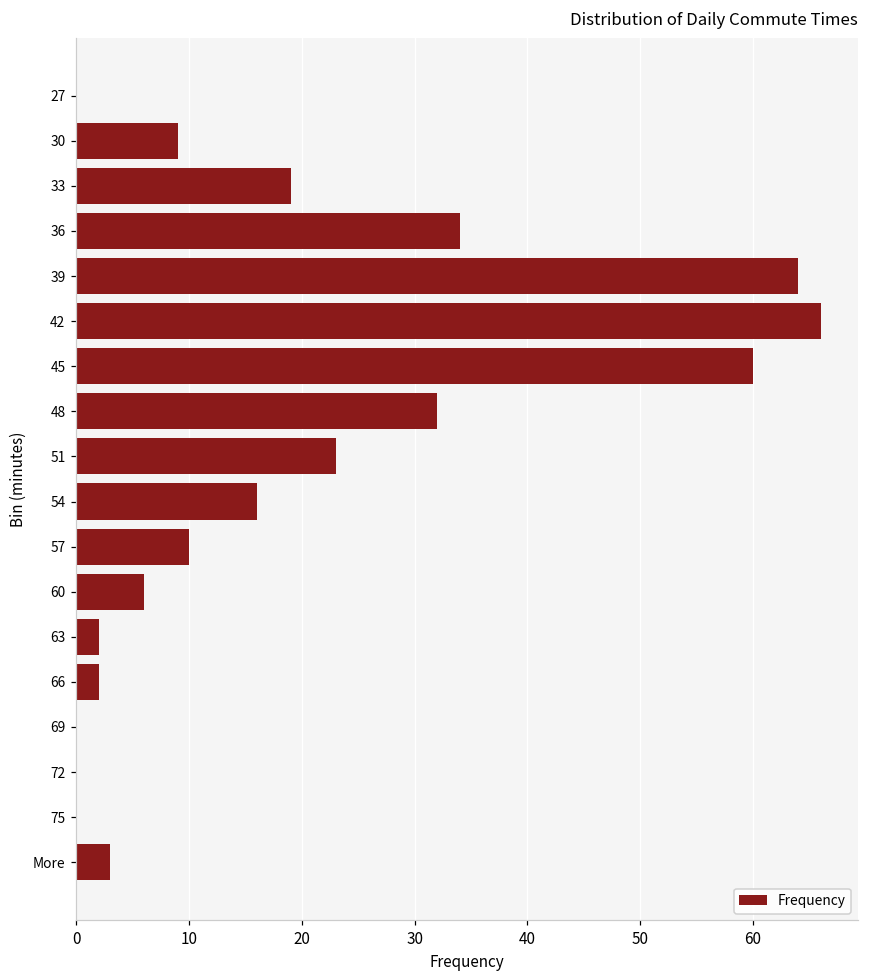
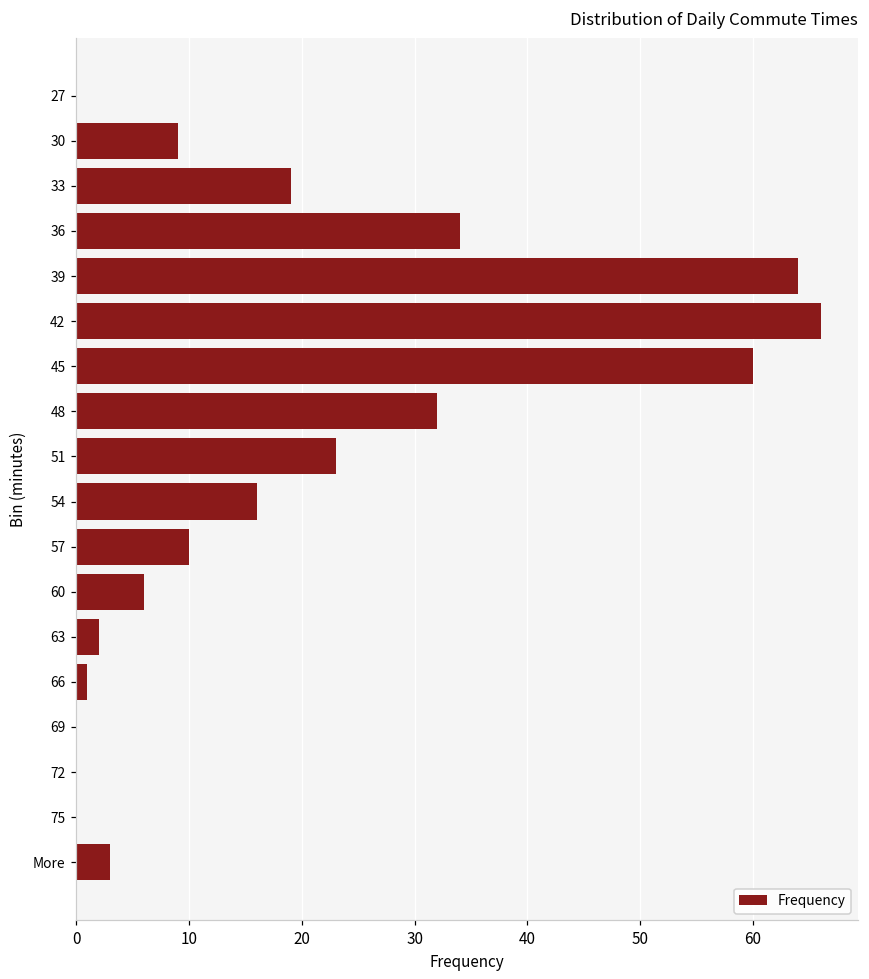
  {
    "27": 0,
    "30": 9,
    "33": 19,
    "36": 34,
    "39": 64,
    "42": 66,
    "45": 60,
    "48": 32,
    "51": 23,
    "54": 16,
    "57": 10,
    "60": 6,
    "63": 2,
-   "66": 2,
+   "66": 1,
    "69": 0,
    "72": 0,
    "75": 0,
    "More": 3
  }
